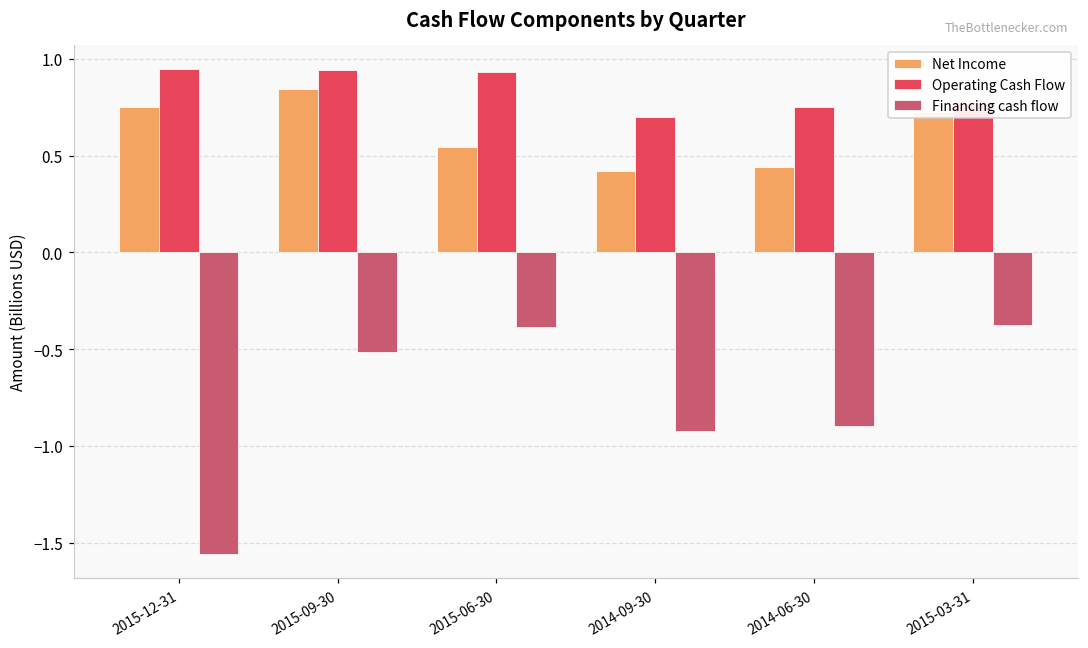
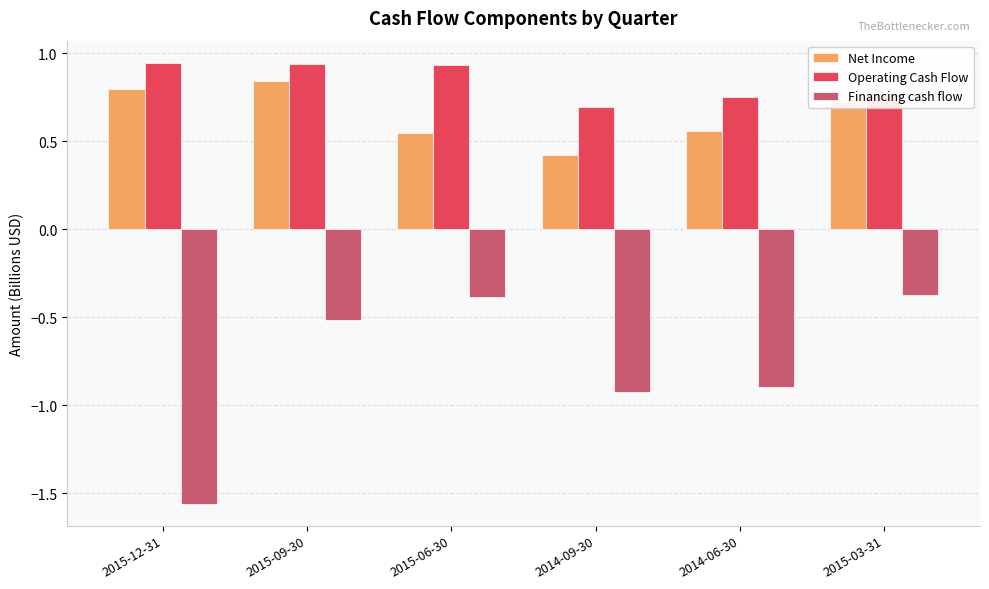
  {
    "Net Income": {
-     "2015-12-31": 0.75,
+     "2015-12-31": 0.80,
      "2015-09-30": 0.84,
      "2015-06-30": 0.55,
      "2014-09-30": 0.42,
-     "2014-06-30": 0.44
+     "2014-06-30": 0.56
    }
  }
